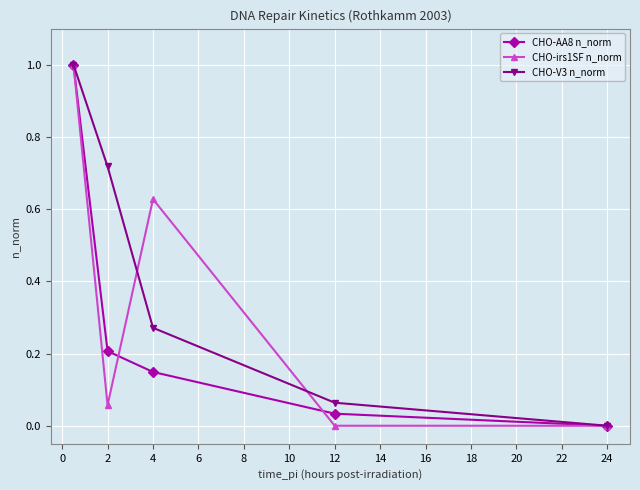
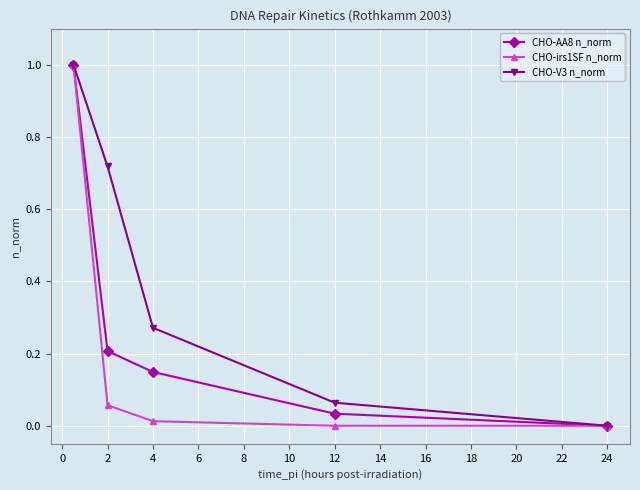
  {
    "CHO-irs1SF n_norm": {
      "2": 0.06,
-     "4": 0.63,
+     "4": 0.01,
      "12": 0.00
    }
  }
